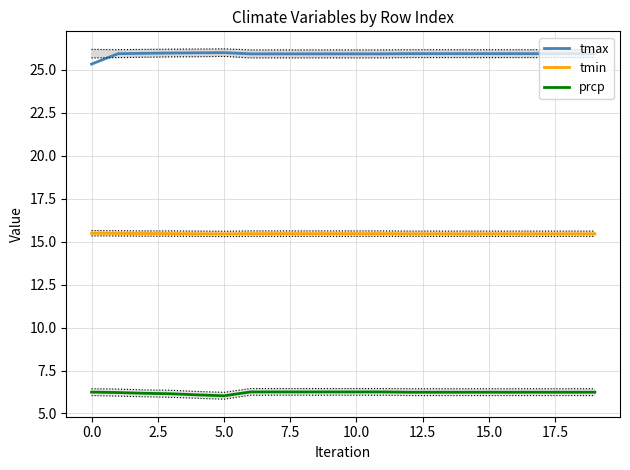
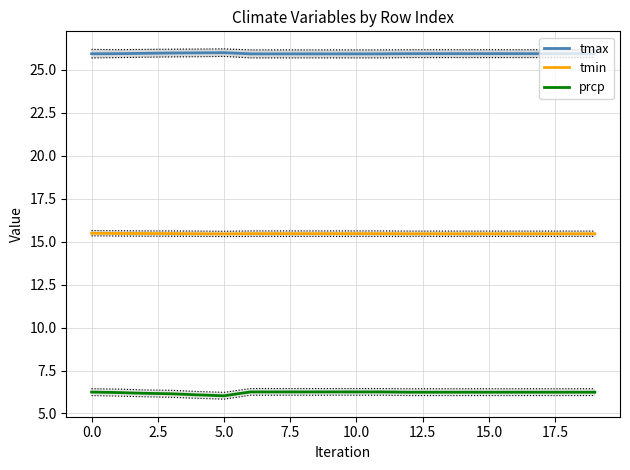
  {
    "tmax": {
-     "0.0": 25.3,
+     "0.0": 25.9,
      "5.0": 26.0,
      "10.0": 25.9,
      "15.0": 25.9
    },
    "tmin": {
      "0.0": 15.5,
      "5.0": 15.5,
      "10.0": 15.5,
      "15.0": 15.5
    },
    "prcp": {
      "0.0": 6.2,
      "5.0": 6.0,
      "10.0": 6.3,
      "15.0": 6.2
    }
  }
